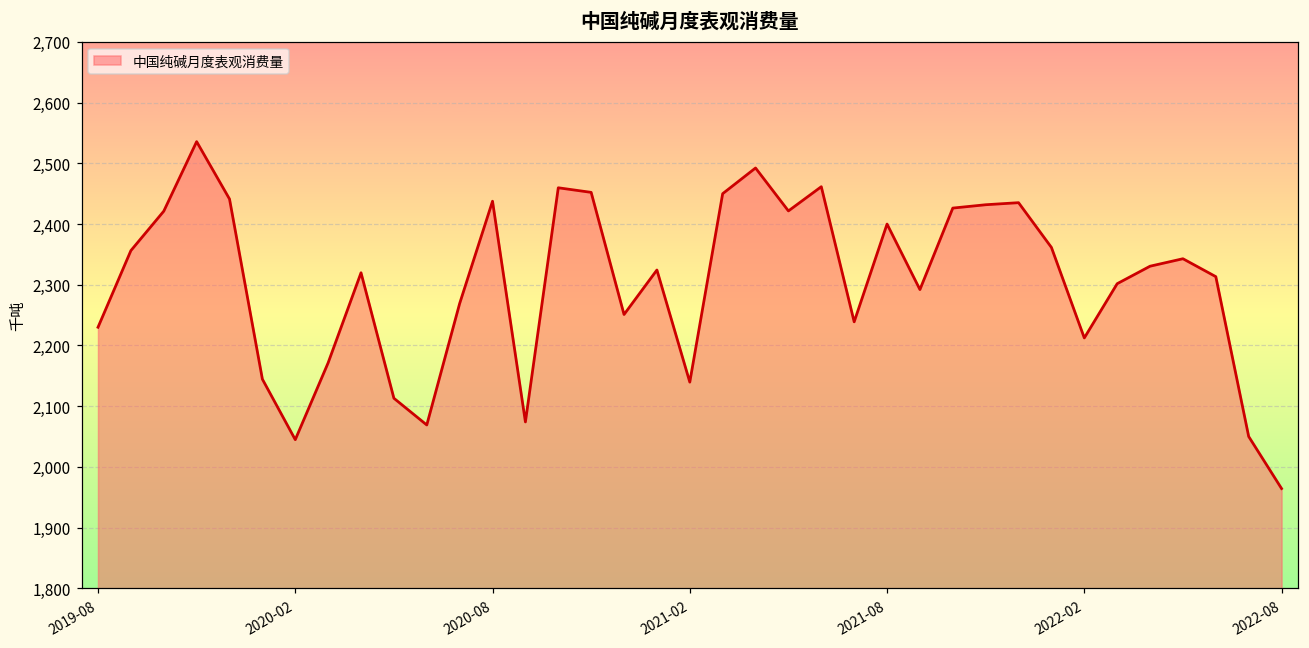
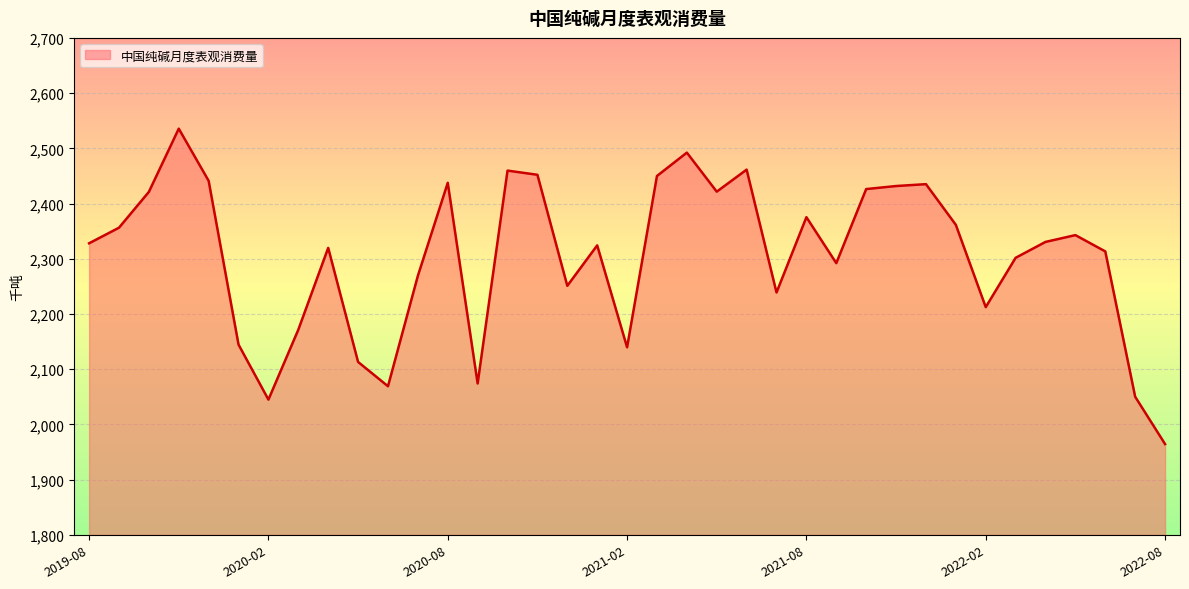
  {
-   "2019-08": "2,230",
+   "2019-08": "2,330",
    "2020-02": "2,040",
    "2020-08": "2,440",
    "2021-02": "2,140",
-   "2021-08": "2,400",
+   "2021-08": "2,380",
    "2022-02": "2,210",
    "2022-08": "1,960"
  }
